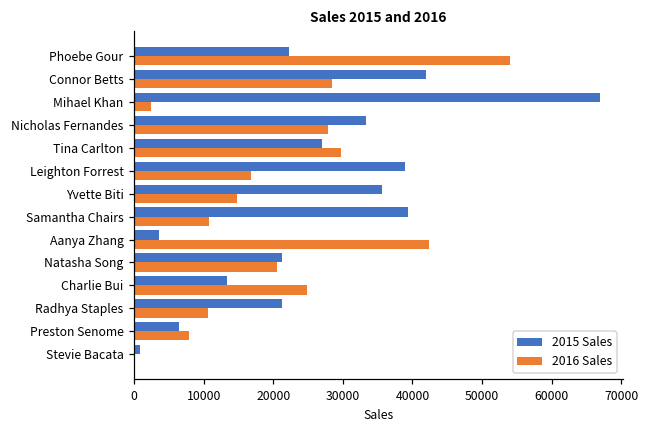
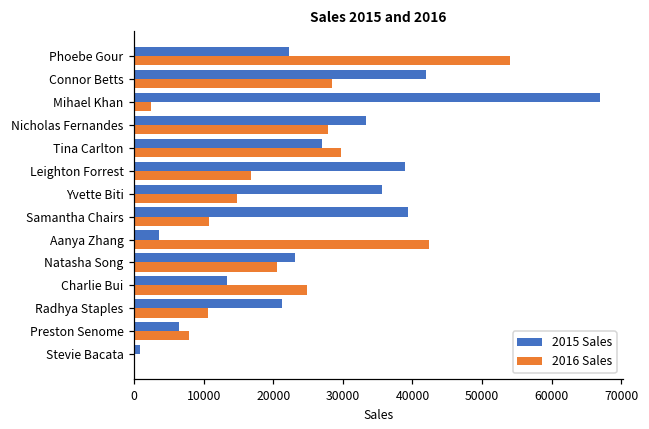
  {
    "2015 Sales": {
      "Phoebe Gour": 22000,
      "Connor Betts": 42000,
      "Mihael Khan": 67000,
      "Nicholas Fernandes": 33000,
      "Tina Carlton": 27000,
      "Leighton Forrest": 39000,
      "Yvette Biti": 36000,
      "Samantha Chairs": 39000,
      "Aanya Zhang": 4000,
-     "Natasha Song": 21000,
+     "Natasha Song": 23000,
      "Charlie Bui": 13000,
      "Radhya Staples": 21000,
      "Preston Senome": 6000,
      "Stevie Bacata": 1000
    },
    "2016 Sales": {
      "Phoebe Gour": 54000,
      "Connor Betts": 28000,
      "Mihael Khan": 2000,
      "Nicholas Fernandes": 28000,
      "Tina Carlton": 30000,
      "Leighton Forrest": 17000,
      "Yvette Biti": 15000,
      "Samantha Chairs": 11000,
      "Aanya Zhang": 42000,
      "Natasha Song": 21000,
      "Charlie Bui": 25000,
      "Radhya Staples": 11000,
      "Preston Senome": 8000
    }
  }
